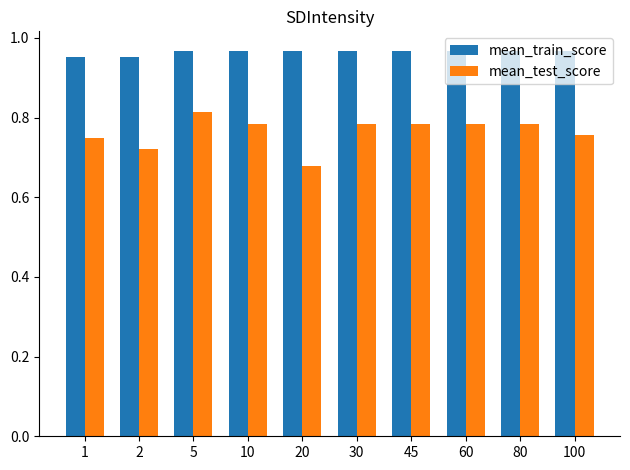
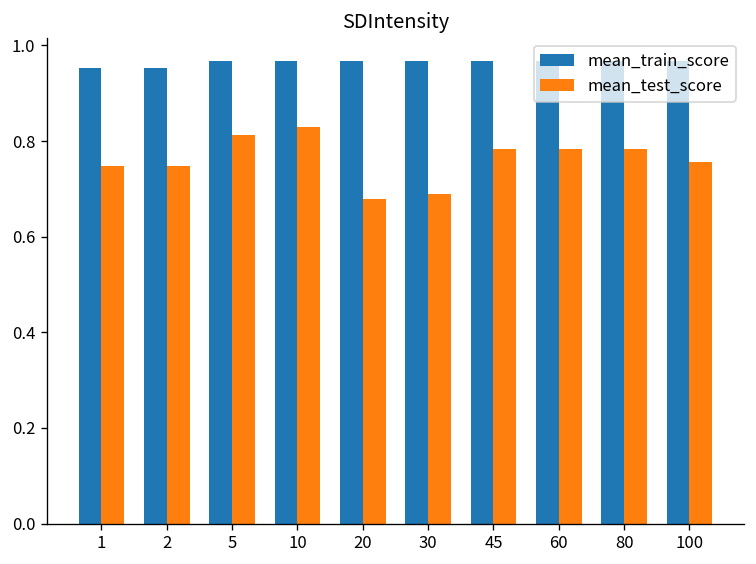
  {
    "mean_train_score": {
      "1": 0.95,
      "2": 0.95,
      "5": 0.97,
      "10": 0.97,
      "20": 0.97,
      "30": 0.97,
      "45": 0.97
    },
    "mean_test_score": {
      "1": 0.75,
-     "2": 0.72,
+     "2": 0.75,
      "5": 0.81,
-     "10": 0.78,
+     "10": 0.83,
      "20": 0.68,
-     "30": 0.78,
+     "30": 0.69,
      "45": 0.78,
      "60": 0.78,
      "80": 0.78,
      "100": 0.76
    }
  }
